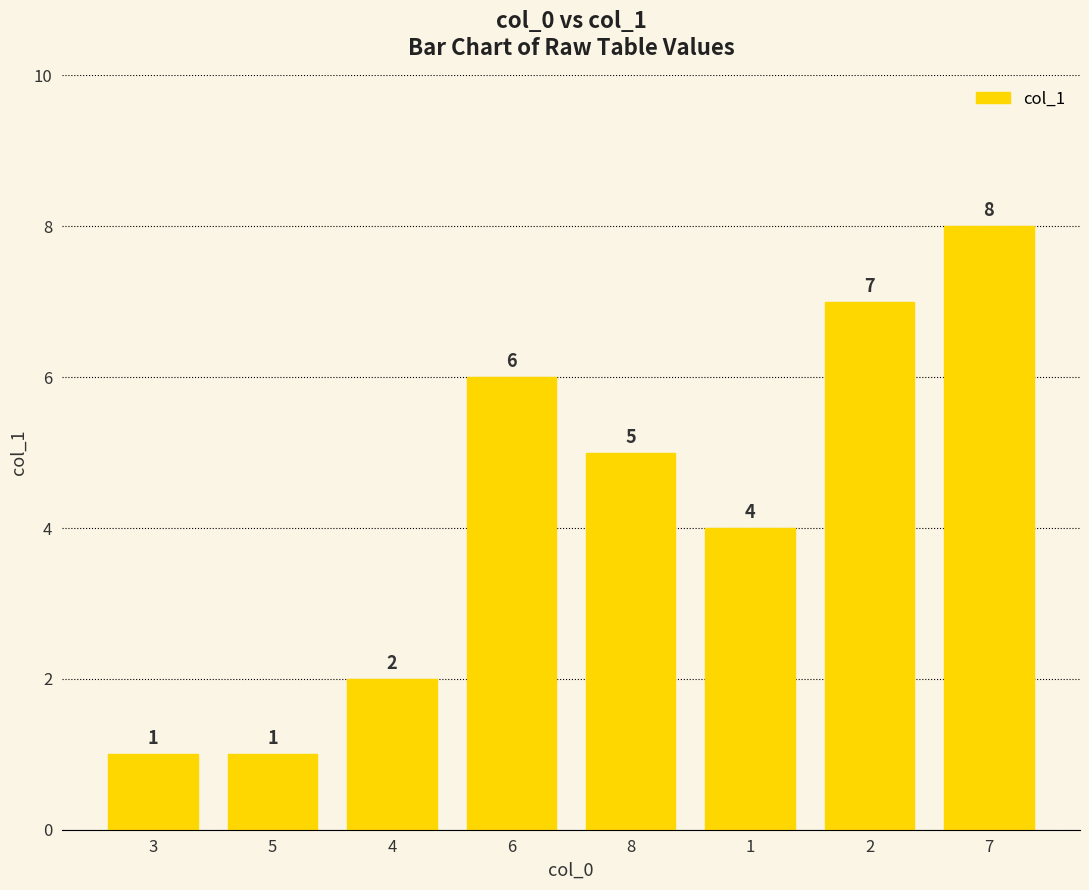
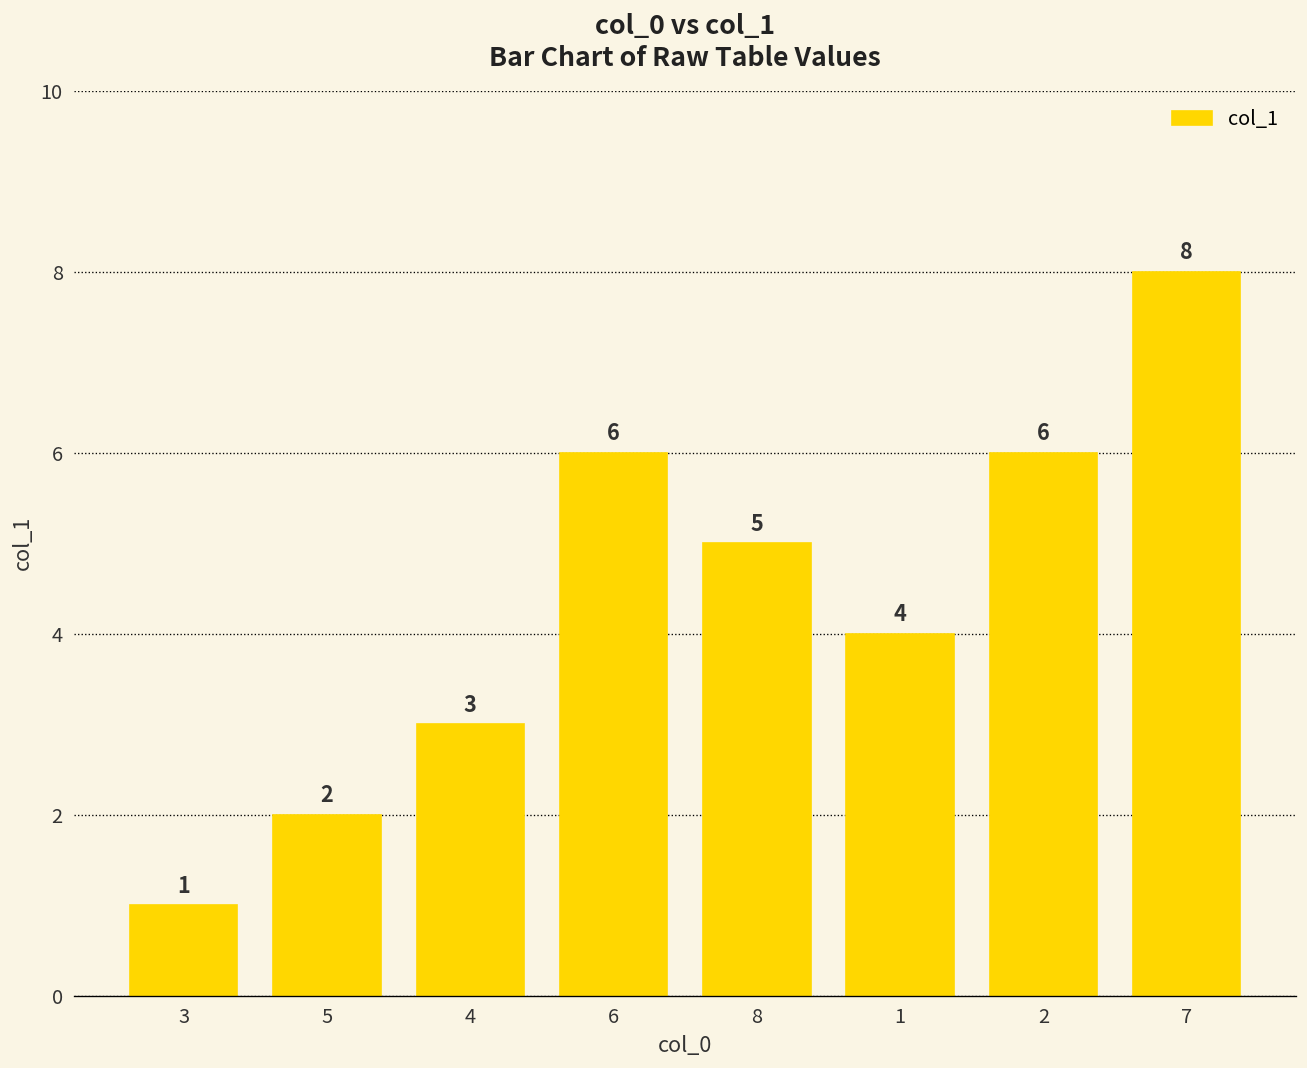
  {
    "3": 1,
-   "5": 1,
-   "4": 2,
+   "5": 2,
+   "4": 3,
    "6": 6,
    "8": 5,
    "1": 4,
-   "2": 7,
+   "2": 6,
    "7": 8
  }
